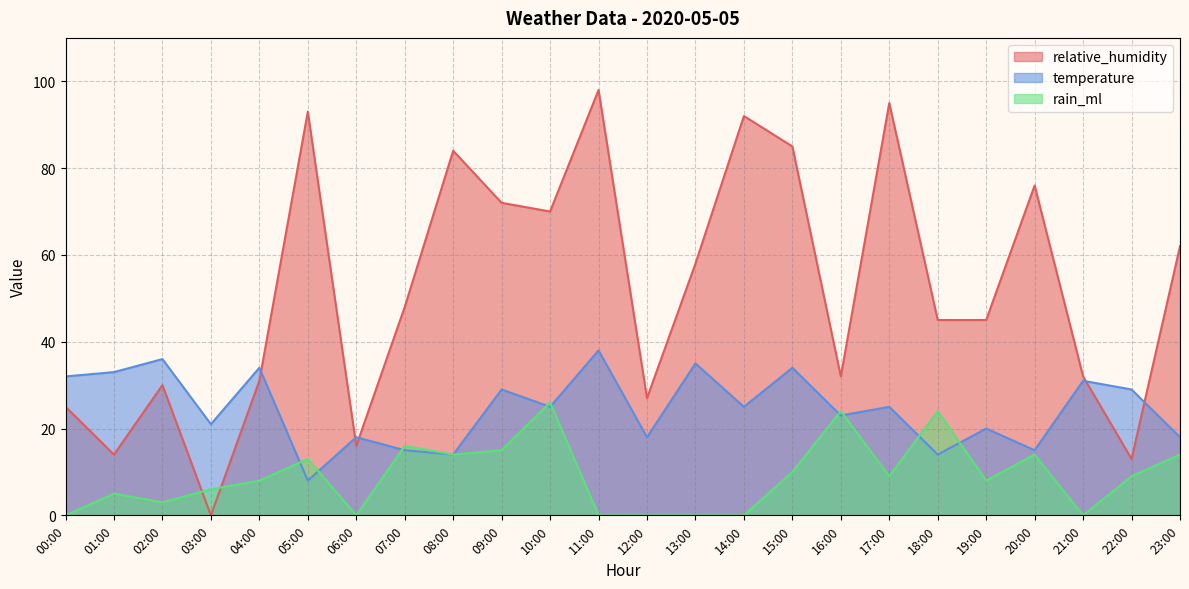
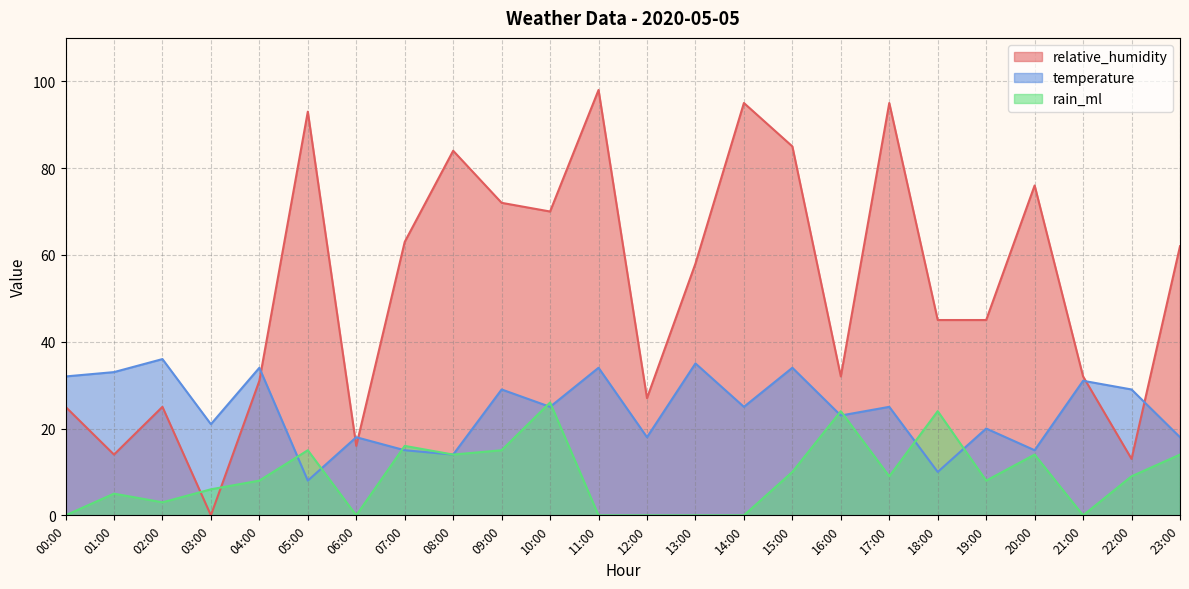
  {
    "relative_humidity": {
      "00:00": 25,
      "01:00": 14,
-     "02:00": 30,
+     "02:00": 25,
      "03:00": 0,
      "04:00": 31,
      "05:00": 93,
      "06:00": 16,
-     "07:00": 48,
+     "07:00": 63,
      "08:00": 84,
      "09:00": 72,
      "10:00": 70,
      "11:00": 98,
      "12:00": 27,
      "13:00": 58,
-     "14:00": 92,
+     "14:00": 95,
      "15:00": 85,
      "16:00": 32,
      "17:00": 95,
      "18:00": 45,
      "19:00": 45,
      "20:00": 76,
      "21:00": 32,
      "22:00": 13,
      "23:00": 62
    },
    "temperature": {
      "00:00": 32,
      "01:00": 33,
      "02:00": 36,
      "03:00": 21,
      "04:00": 34,
      "05:00": 8,
      "06:00": 18,
      "07:00": 15,
      "09:00": 29,
      "10:00": 25,
-     "11:00": 38,
+     "11:00": 34,
      "12:00": 18,
      "13:00": 35,
      "14:00": 25,
      "15:00": 34,
      "16:00": 23,
      "17:00": 25,
-     "18:00": 14,
+     "18:00": 10,
      "19:00": 20,
      "20:00": 15,
      "21:00": 31,
      "22:00": 29,
      "23:00": 18
    },
    "rain_ml": {
      "00:00": 0,
      "01:00": 5,
      "02:00": 3,
      "03:00": 6,
      "04:00": 8,
-     "05:00": 13,
+     "05:00": 15,
      "06:00": 0,
      "07:00": 16,
      "09:00": 15,
      "10:00": 26,
      "11:00": 0,
      "12:00": 0,
      "13:00": 0,
      "14:00": 0,
      "15:00": 10,
      "16:00": 24,
      "17:00": 9,
      "18:00": 24,
      "19:00": 8,
      "20:00": 14,
      "21:00": 0,
      "22:00": 9,
      "23:00": 14
    }
  }
